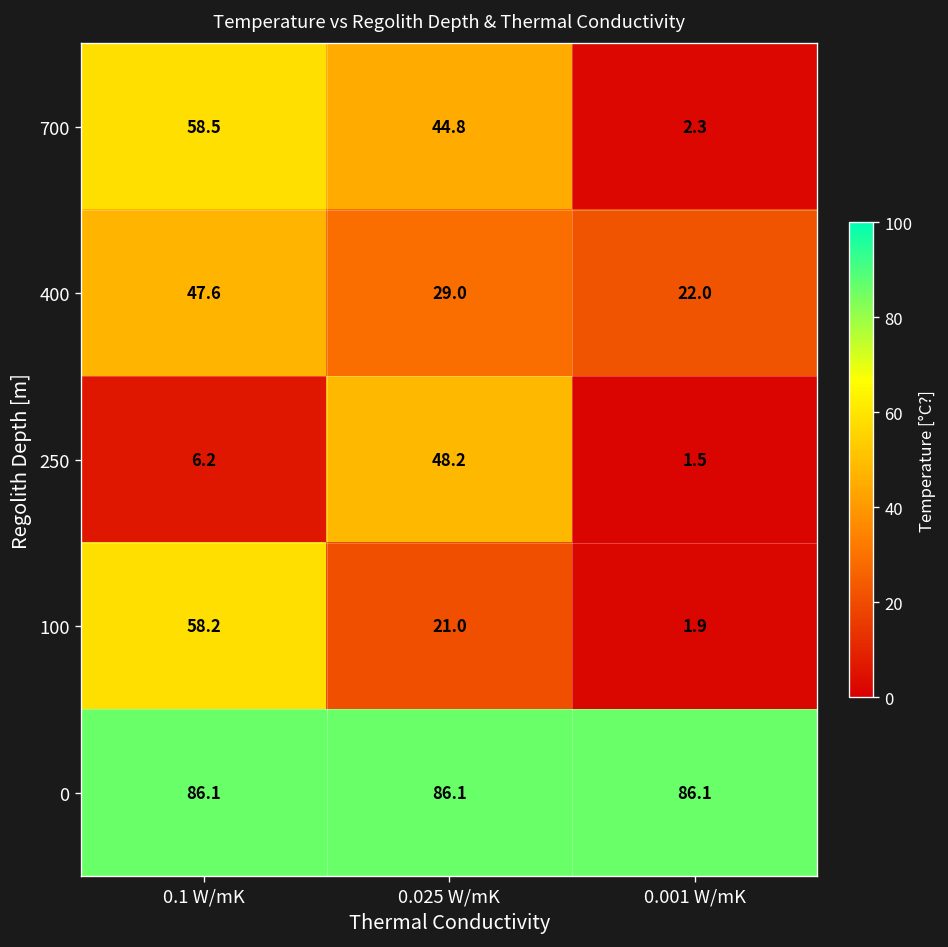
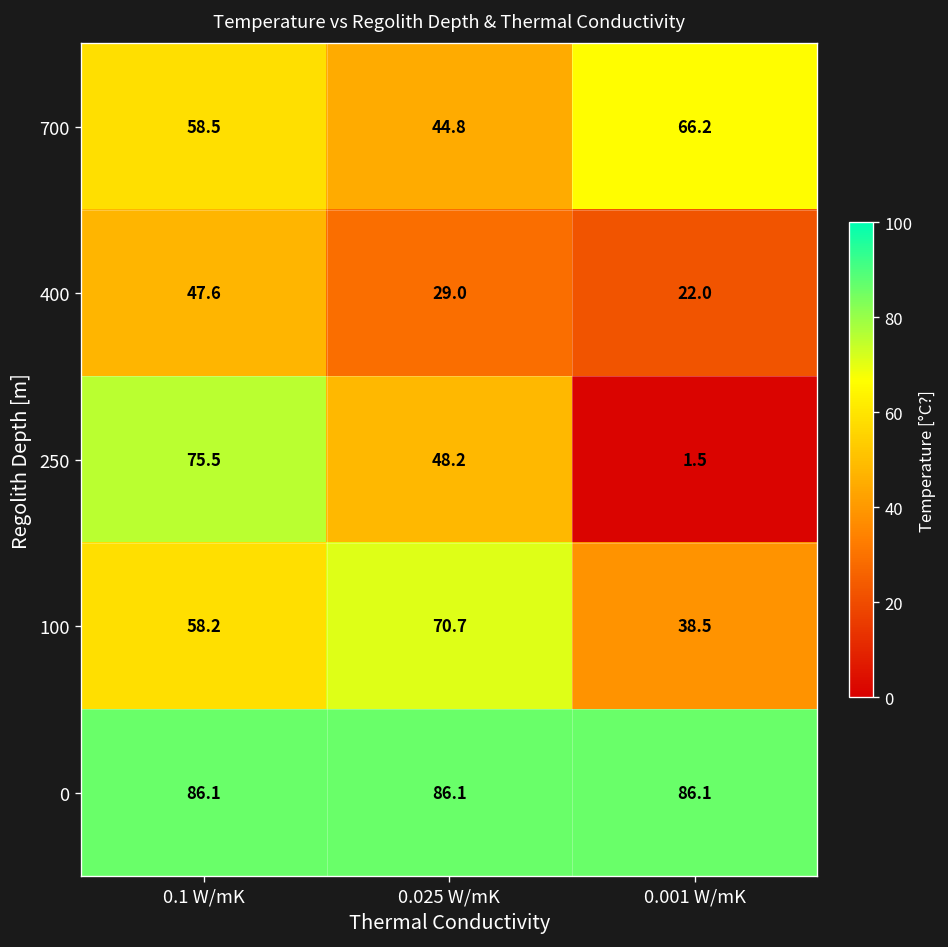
  {
    "700": {
      "0.1 W/mK": 58.5,
      "0.025 W/mK": 44.8,
-     "0.001 W/mK": 2.3
+     "0.001 W/mK": 66.2
    },
    "400": {
      "0.1 W/mK": 47.6,
      "0.025 W/mK": 29.0,
      "0.001 W/mK": 22.0
    },
    "250": {
-     "0.1 W/mK": 6.2,
+     "0.1 W/mK": 75.5,
      "0.025 W/mK": 48.2,
      "0.001 W/mK": 1.5
    },
    "100": {
      "0.1 W/mK": 58.2,
-     "0.025 W/mK": 21.0,
-     "0.001 W/mK": 1.9
+     "0.025 W/mK": 70.7,
+     "0.001 W/mK": 38.5
    },
    "0": {
      "0.1 W/mK": 86.1,
      "0.025 W/mK": 86.1,
      "0.001 W/mK": 86.1
    }
  }
